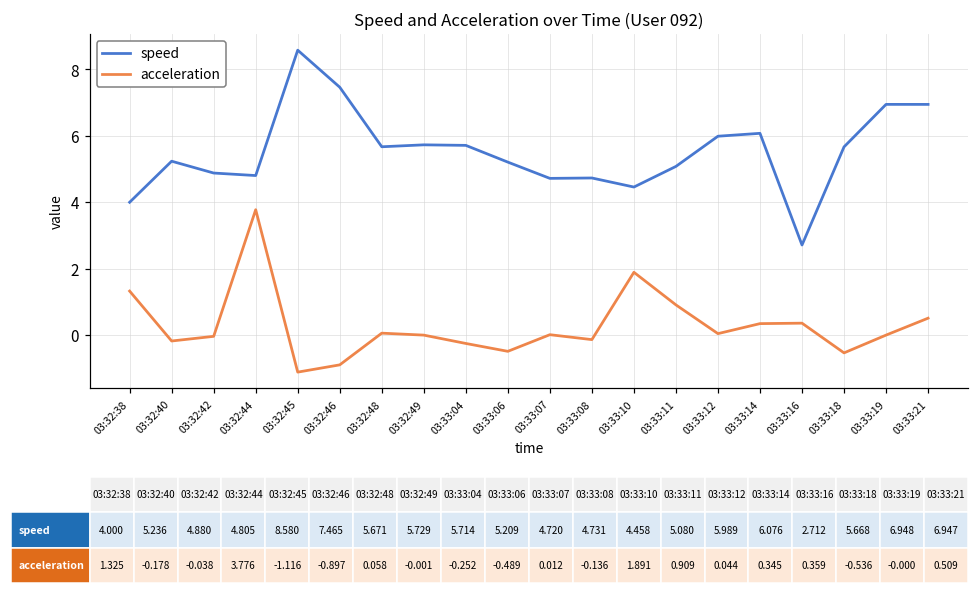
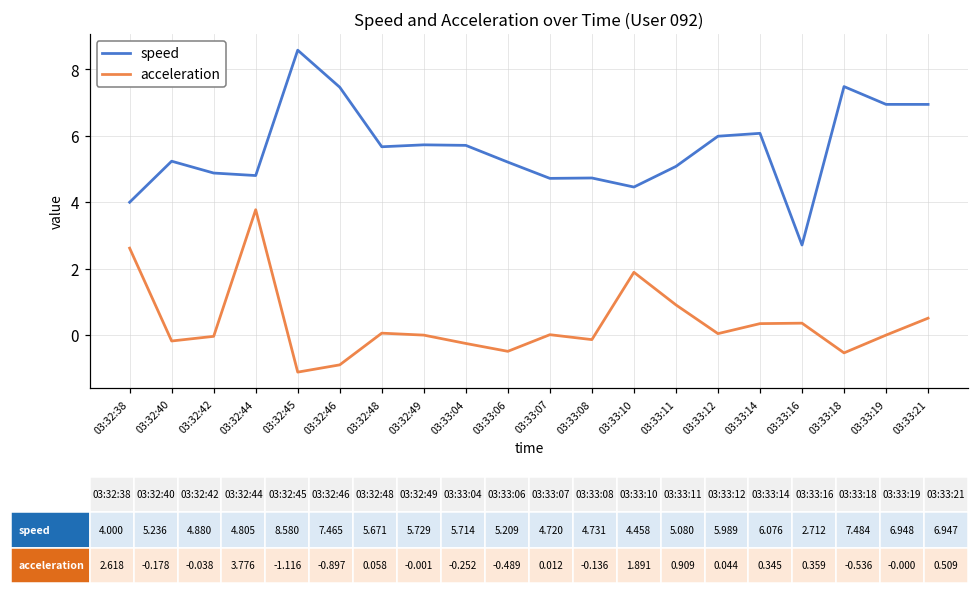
  {
    "speed": {
-     "03:33:18": 5.668
+     "03:33:18": 7.484
    },
    "acceleration": {
-     "03:32:38": 1.325
+     "03:32:38": 2.618
    }
  }
